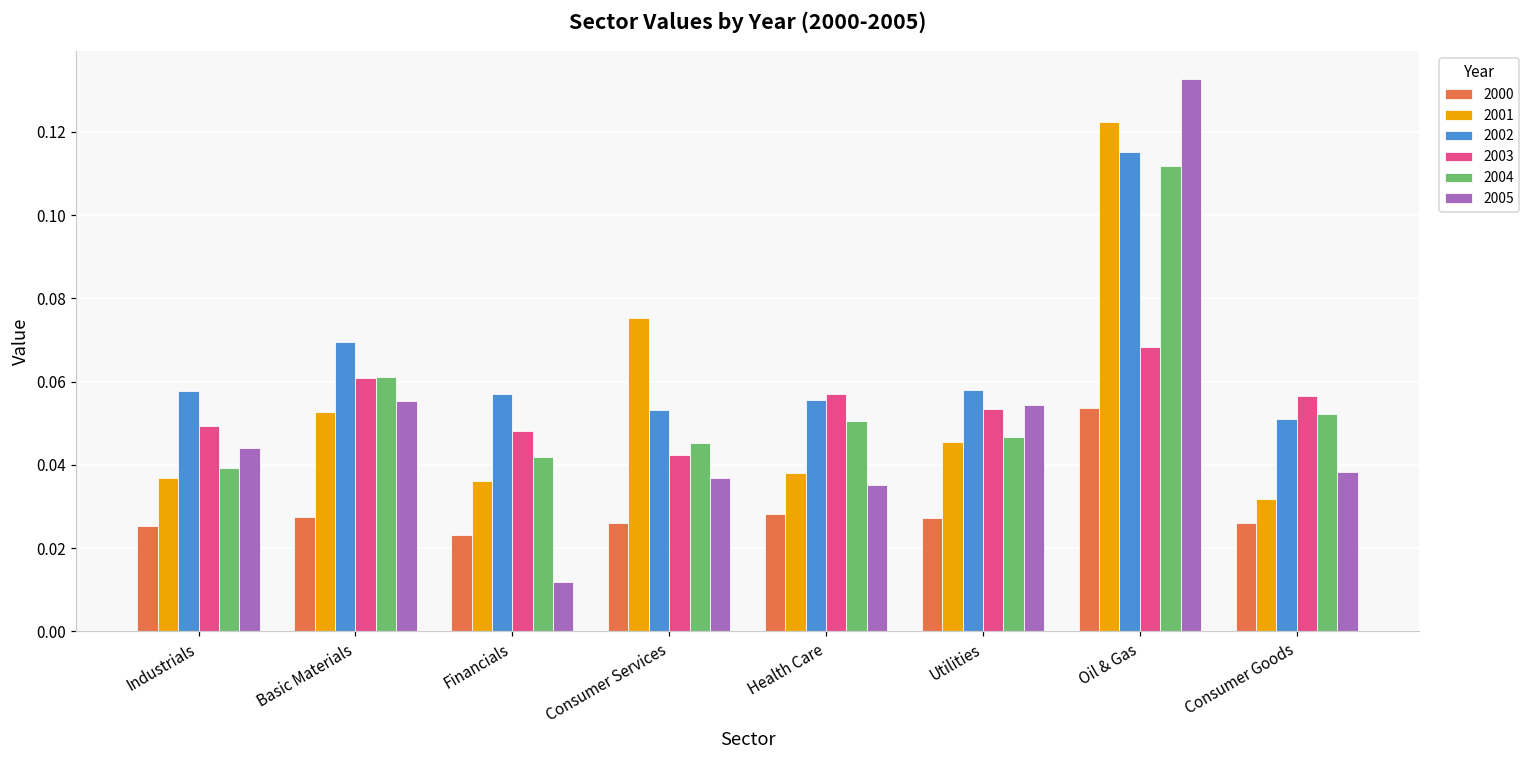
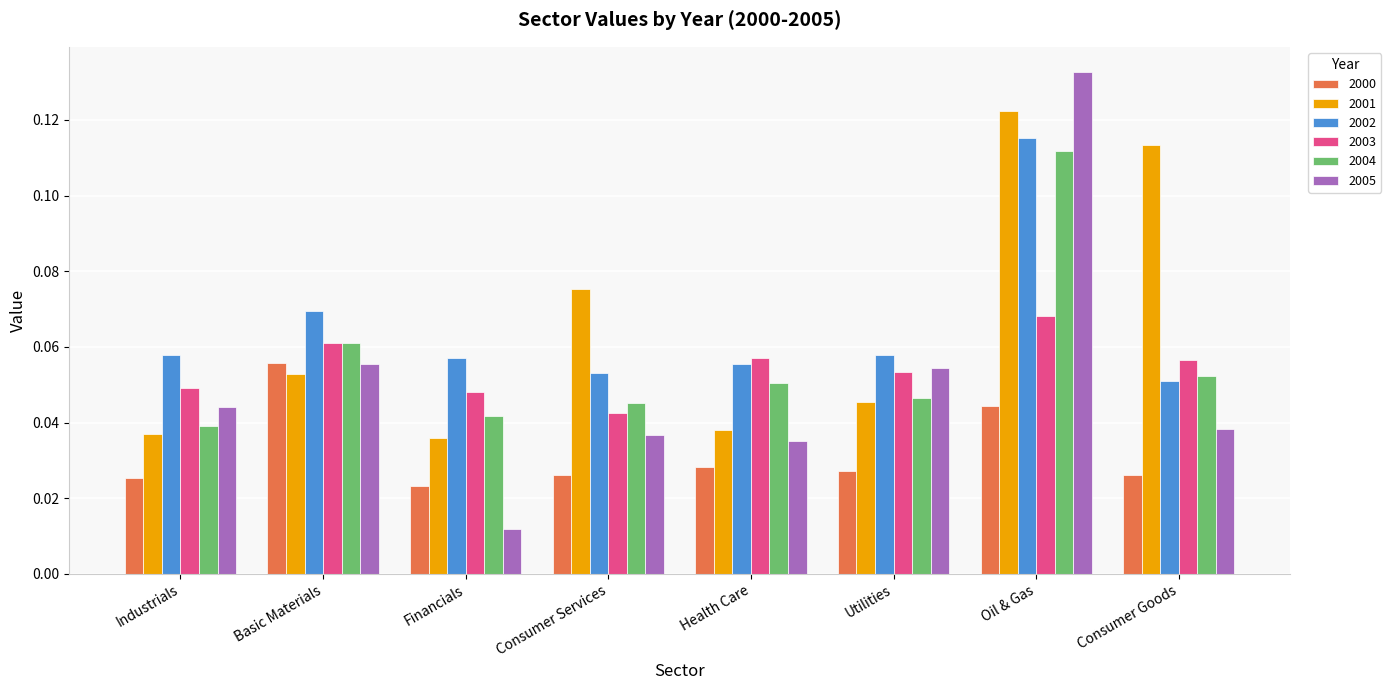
  {
    "2000": {
      "Industrials": 0.025,
-     "Basic Materials": 0.027,
+     "Basic Materials": 0.056,
      "Financials": 0.023,
      "Consumer Services": 0.026,
      "Health Care": 0.028,
      "Utilities": 0.027,
-     "Oil & Gas": 0.054,
+     "Oil & Gas": 0.044,
      "Consumer Goods": 0.026
    },
    "2001": {
      "Industrials": 0.037,
      "Basic Materials": 0.053,
      "Financials": 0.036,
      "Consumer Services": 0.075,
      "Health Care": 0.038,
      "Utilities": 0.046,
      "Oil & Gas": 0.122,
-     "Consumer Goods": 0.032
+     "Consumer Goods": 0.113
    },
    "2002": {
      "Industrials": 0.058,
      "Basic Materials": 0.070,
      "Financials": 0.057,
      "Consumer Services": 0.053,
      "Health Care": 0.056,
      "Utilities": 0.058,
      "Oil & Gas": 0.115,
      "Consumer Goods": 0.051
    },
    "2003": {
      "Industrials": 0.049,
      "Basic Materials": 0.061,
      "Financials": 0.048,
      "Consumer Services": 0.042,
      "Health Care": 0.057,
      "Utilities": 0.053,
      "Oil & Gas": 0.068,
      "Consumer Goods": 0.057
    },
    "2004": {
      "Industrials": 0.039,
      "Basic Materials": 0.061,
      "Financials": 0.042,
      "Consumer Services": 0.045,
      "Health Care": 0.051,
      "Utilities": 0.047,
      "Oil & Gas": 0.112,
      "Consumer Goods": 0.052
    },
    "2005": {
      "Industrials": 0.044,
      "Basic Materials": 0.055,
      "Financials": 0.012,
      "Consumer Services": 0.037,
      "Health Care": 0.035,
      "Utilities": 0.054,
      "Oil & Gas": 0.133,
      "Consumer Goods": 0.038
    }
  }
